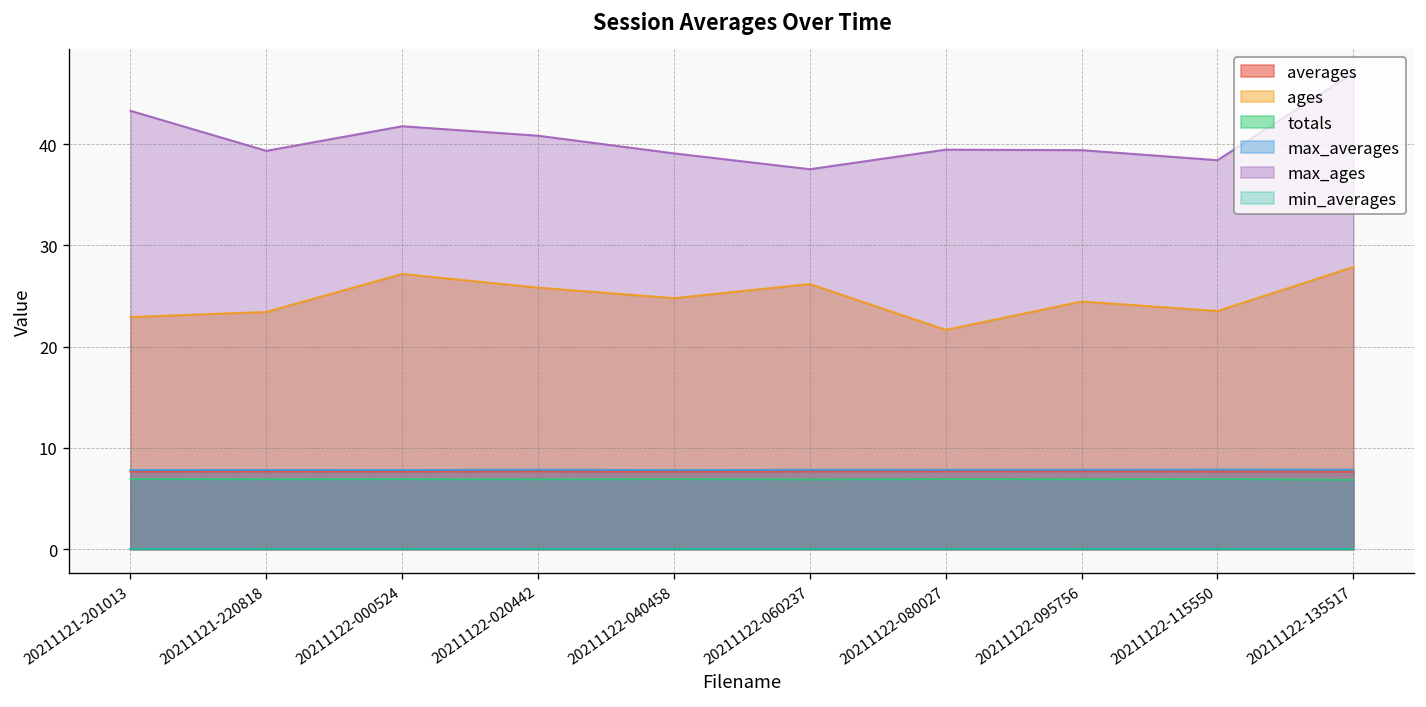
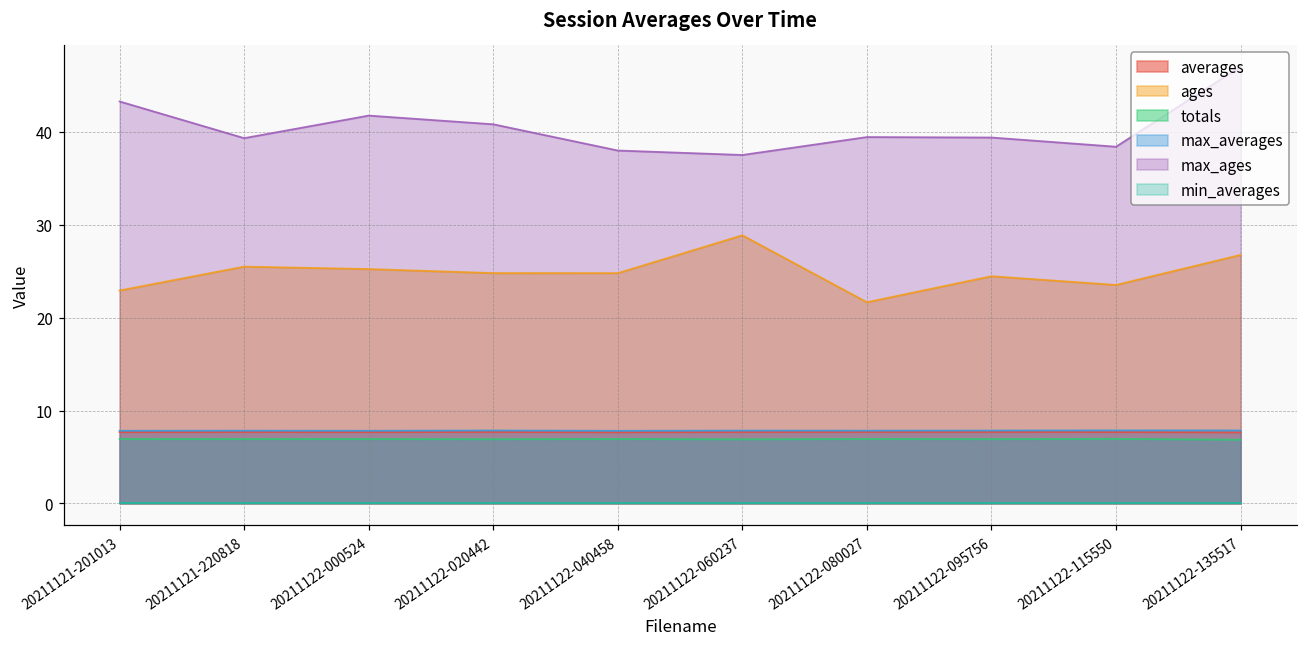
  {
    "ages": {
      "20211121-201013": 23,
-     "20211121-220818": 23,
-     "20211122-000524": 27,
-     "20211122-020442": 26,
+     "20211121-220818": 25,
+     "20211122-000524": 25,
+     "20211122-020442": 25,
      "20211122-040458": 25,
-     "20211122-060237": 26,
+     "20211122-060237": 29,
      "20211122-080027": 22,
      "20211122-095756": 24,
      "20211122-115550": 24,
-     "20211122-135517": 28
+     "20211122-135517": 27
    },
    "max_ages": {
      "20211121-201013": 43,
      "20211121-220818": 39,
      "20211122-000524": 42,
      "20211122-020442": 41,
-     "20211122-040458": 39,
+     "20211122-040458": 38,
      "20211122-060237": 38,
      "20211122-080027": 39,
      "20211122-095756": 39,
      "20211122-115550": 38
    }
  }
